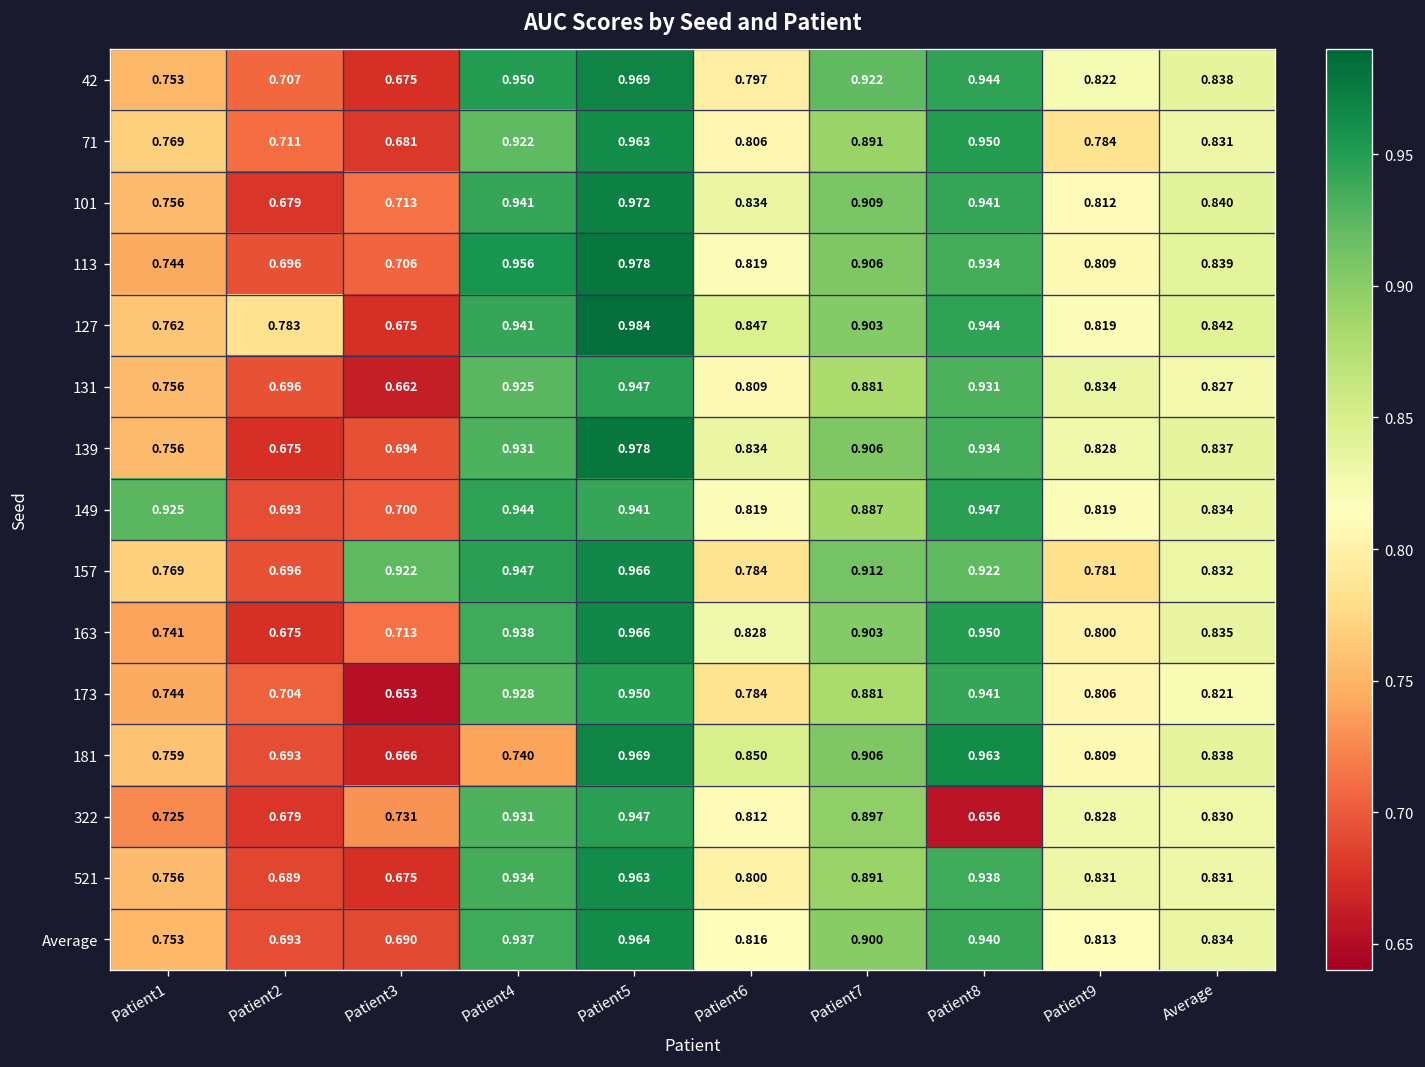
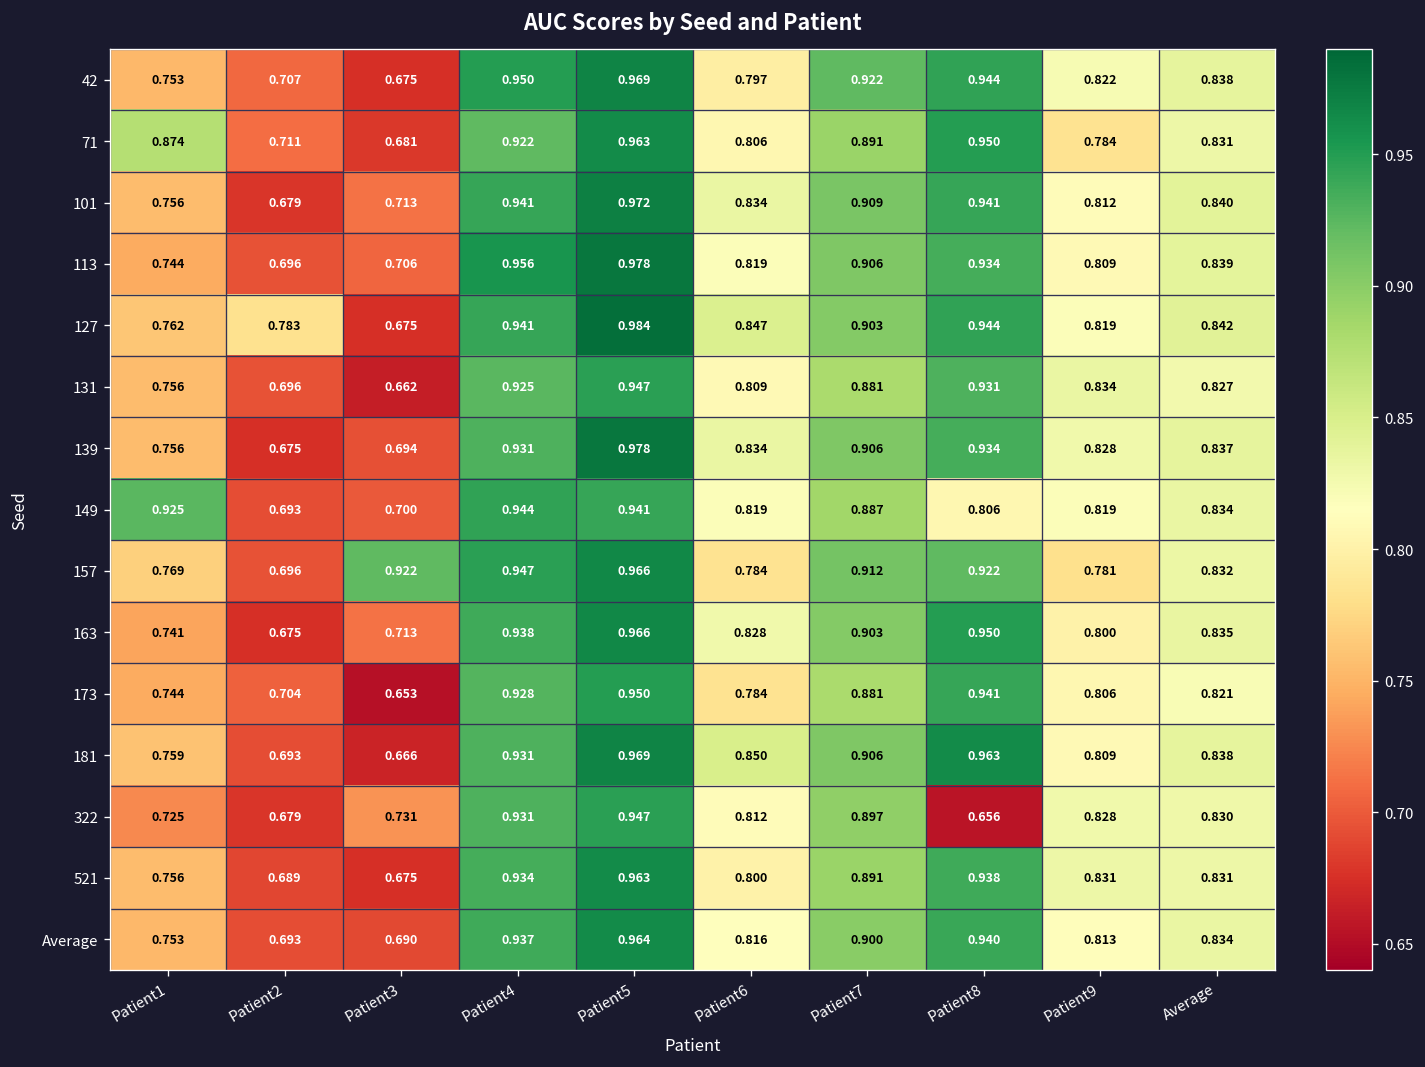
  {
    "42": {
      "Patient1": 0.753,
      "Patient2": 0.707,
      "Patient3": 0.675,
      "Patient4": 0.950,
      "Patient5": 0.969,
      "Patient6": 0.797,
      "Patient7": 0.922,
      "Patient8": 0.944,
      "Patient9": 0.822,
      "Average": 0.838
    },
    "71": {
-     "Patient1": 0.769,
+     "Patient1": 0.874,
      "Patient2": 0.711,
      "Patient3": 0.681,
      "Patient4": 0.922,
      "Patient5": 0.963,
      "Patient6": 0.806,
      "Patient7": 0.891,
      "Patient8": 0.950,
      "Patient9": 0.784,
      "Average": 0.831
    },
    "101": {
      "Patient1": 0.756,
      "Patient2": 0.679,
      "Patient3": 0.713,
      "Patient4": 0.941,
      "Patient5": 0.972,
      "Patient6": 0.834,
      "Patient7": 0.909,
      "Patient8": 0.941,
      "Patient9": 0.812,
      "Average": 0.840
    },
    "113": {
      "Patient1": 0.744,
      "Patient2": 0.696,
      "Patient3": 0.706,
      "Patient4": 0.956,
      "Patient5": 0.978,
      "Patient6": 0.819,
      "Patient7": 0.906,
      "Patient8": 0.934,
      "Patient9": 0.809,
      "Average": 0.839
    },
    "127": {
      "Patient1": 0.762,
      "Patient2": 0.783,
      "Patient3": 0.675,
      "Patient4": 0.941,
      "Patient5": 0.984,
      "Patient6": 0.847,
      "Patient7": 0.903,
      "Patient8": 0.944,
      "Patient9": 0.819,
      "Average": 0.842
    },
    "131": {
      "Patient1": 0.756,
      "Patient2": 0.696,
      "Patient3": 0.662,
      "Patient4": 0.925,
      "Patient5": 0.947,
      "Patient6": 0.809,
      "Patient7": 0.881,
      "Patient8": 0.931,
      "Patient9": 0.834,
      "Average": 0.827
    },
    "139": {
      "Patient1": 0.756,
      "Patient2": 0.675,
      "Patient3": 0.694,
      "Patient4": 0.931,
      "Patient5": 0.978,
      "Patient6": 0.834,
      "Patient7": 0.906,
      "Patient8": 0.934,
      "Patient9": 0.828,
      "Average": 0.837
    },
    "149": {
      "Patient1": 0.925,
      "Patient2": 0.693,
      "Patient3": 0.700,
      "Patient4": 0.944,
      "Patient5": 0.941,
      "Patient6": 0.819,
      "Patient7": 0.887,
-     "Patient8": 0.947,
+     "Patient8": 0.806,
      "Patient9": 0.819,
      "Average": 0.834
    },
    "157": {
      "Patient1": 0.769,
      "Patient2": 0.696,
      "Patient3": 0.922,
      "Patient4": 0.947,
      "Patient5": 0.966,
      "Patient6": 0.784,
      "Patient7": 0.912,
      "Patient8": 0.922,
      "Patient9": 0.781,
      "Average": 0.832
    },
    "163": {
      "Patient1": 0.741,
      "Patient2": 0.675,
      "Patient3": 0.713,
      "Patient4": 0.938,
      "Patient5": 0.966,
      "Patient6": 0.828,
      "Patient7": 0.903,
      "Patient8": 0.950,
      "Patient9": 0.800,
      "Average": 0.835
    },
    "173": {
      "Patient1": 0.744,
      "Patient2": 0.704,
      "Patient3": 0.653,
      "Patient4": 0.928,
      "Patient5": 0.950,
      "Patient6": 0.784,
      "Patient7": 0.881,
      "Patient8": 0.941,
      "Patient9": 0.806,
      "Average": 0.821
    },
    "181": {
      "Patient1": 0.759,
      "Patient2": 0.693,
      "Patient3": 0.666,
-     "Patient4": 0.740,
+     "Patient4": 0.931,
      "Patient5": 0.969,
      "Patient6": 0.850,
      "Patient7": 0.906,
      "Patient8": 0.963,
      "Patient9": 0.809,
      "Average": 0.838
    },
    "322": {
      "Patient1": 0.725,
      "Patient2": 0.679,
      "Patient3": 0.731,
      "Patient4": 0.931,
      "Patient5": 0.947,
      "Patient6": 0.812,
      "Patient7": 0.897,
      "Patient8": 0.656,
      "Patient9": 0.828,
      "Average": 0.830
    },
    "521": {
      "Patient1": 0.756,
      "Patient2": 0.689,
      "Patient3": 0.675,
      "Patient4": 0.934,
      "Patient5": 0.963,
      "Patient6": 0.800,
      "Patient7": 0.891,
      "Patient8": 0.938,
      "Patient9": 0.831,
      "Average": 0.831
    },
    "Average": {
      "Patient1": 0.753,
      "Patient2": 0.693,
      "Patient3": 0.690,
      "Patient4": 0.937,
      "Patient5": 0.964,
      "Patient6": 0.816,
      "Patient7": 0.900,
      "Patient8": 0.940,
      "Patient9": 0.813,
      "Average": 0.834
    }
  }
